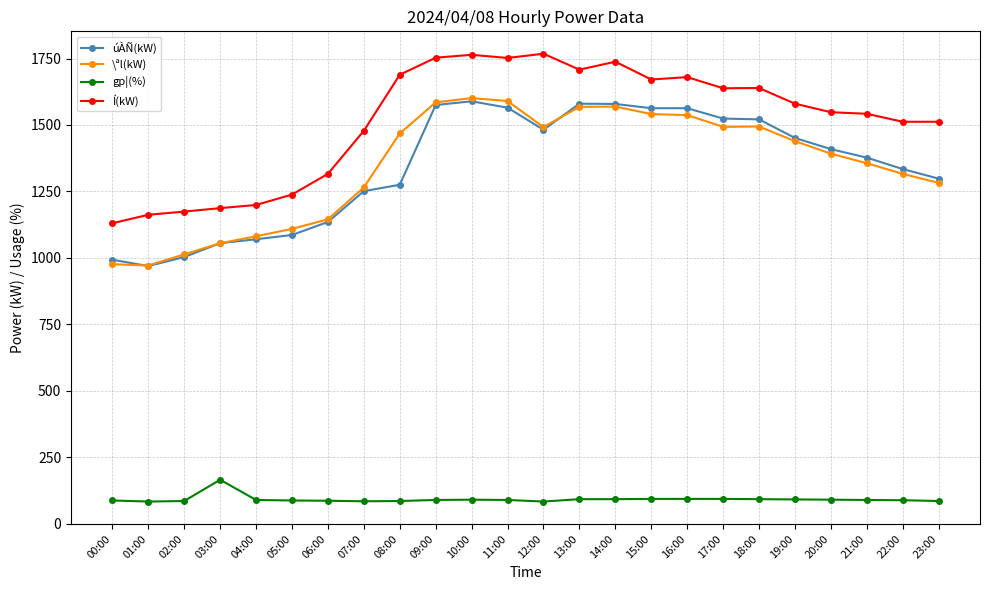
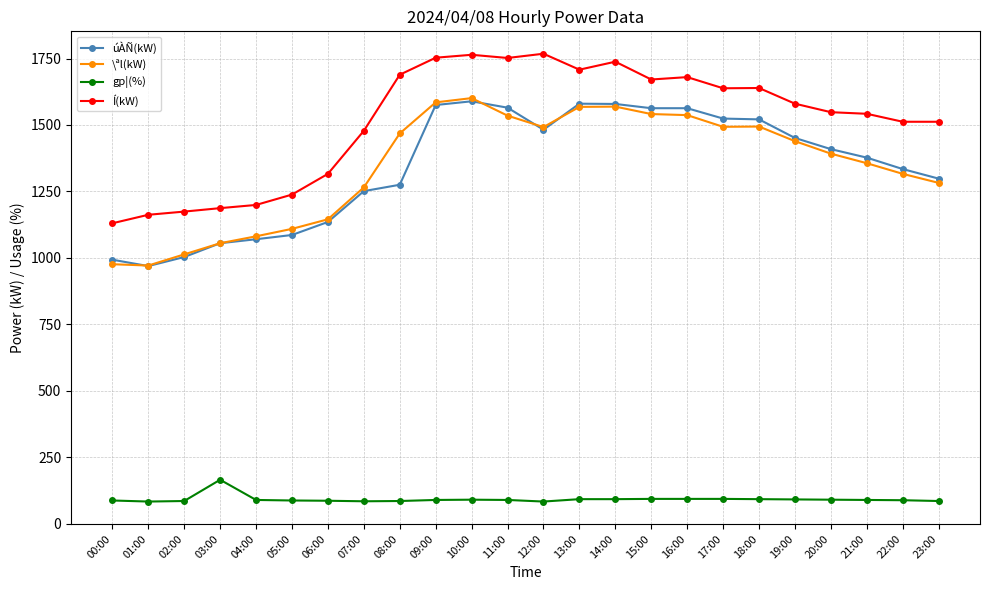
  {
    "úÀÑ(kW)": {
      "00:00": 990,
      "02:00": 1000,
      "04:00": 1070,
      "05:00": 1090,
      "06:00": 1140,
      "07:00": 1250,
      "08:00": 1280,
      "09:00": 1580,
      "10:00": 1590,
      "11:00": 1570,
      "12:00": 1480,
      "13:00": 1580,
      "14:00": 1580,
      "15:00": 1560,
      "16:00": 1560,
      "17:00": 1520,
      "18:00": 1520,
      "19:00": 1450,
      "20:00": 1410,
      "21:00": 1380,
      "22:00": 1330,
      "23:00": 1300
    },
    "\\ªl(kW)": {
      "00:00": 980,
      "02:00": 1010,
      "04:00": 1080,
      "05:00": 1110,
      "06:00": 1150,
      "07:00": 1270,
      "08:00": 1470,
      "09:00": 1590,
      "10:00": 1600,
-     "11:00": 1590,
+     "11:00": 1540,
      "12:00": 1490,
      "13:00": 1570,
      "14:00": 1570,
      "15:00": 1540,
      "16:00": 1540,
      "17:00": 1490,
      "18:00": 1490,
      "19:00": 1440,
      "20:00": 1390,
      "21:00": 1360,
      "22:00": 1320,
      "23:00": 1280
    },
    "gp¦(%)": {
      "00:00": 90,
      "01:00": 80,
      "02:00": 90,
      "03:00": 170,
      "04:00": 90,
      "05:00": 90,
      "06:00": 90,
      "07:00": 80,
      "08:00": 90,
      "09:00": 90,
      "10:00": 90,
      "11:00": 90,
      "12:00": 80,
      "13:00": 90,
      "14:00": 90,
      "15:00": 90,
      "16:00": 90,
      "17:00": 90,
      "18:00": 90,
      "19:00": 90,
      "20:00": 90,
      "21:00": 90,
      "22:00": 90,
      "23:00": 90
    },
    "Í(kW)": {
      "00:00": 1130,
      "01:00": 1160,
      "02:00": 1170,
      "03:00": 1190,
      "04:00": 1200,
      "05:00": 1240,
      "06:00": 1320,
      "07:00": 1480,
      "08:00": 1690,
      "09:00": 1750,
      "10:00": 1760,
      "11:00": 1750,
      "12:00": 1770,
      "13:00": 1710,
      "14:00": 1740,
      "15:00": 1670,
      "16:00": 1680,
      "17:00": 1640,
      "18:00": 1640,
      "19:00": 1580,
      "20:00": 1550,
      "21:00": 1540,
      "22:00": 1510,
      "23:00": 1510
    }
  }
